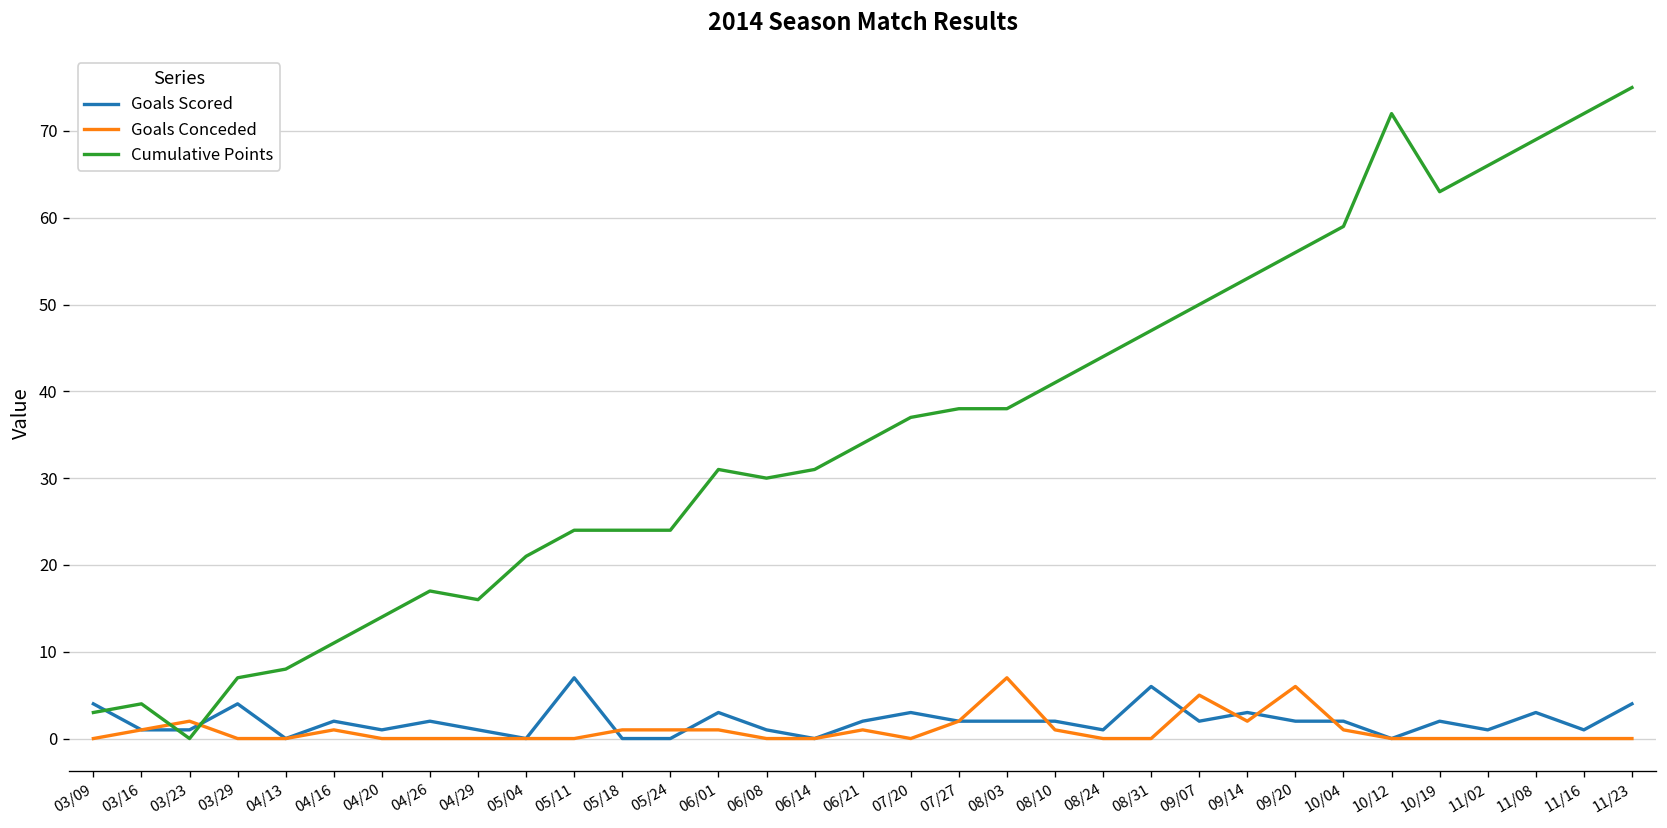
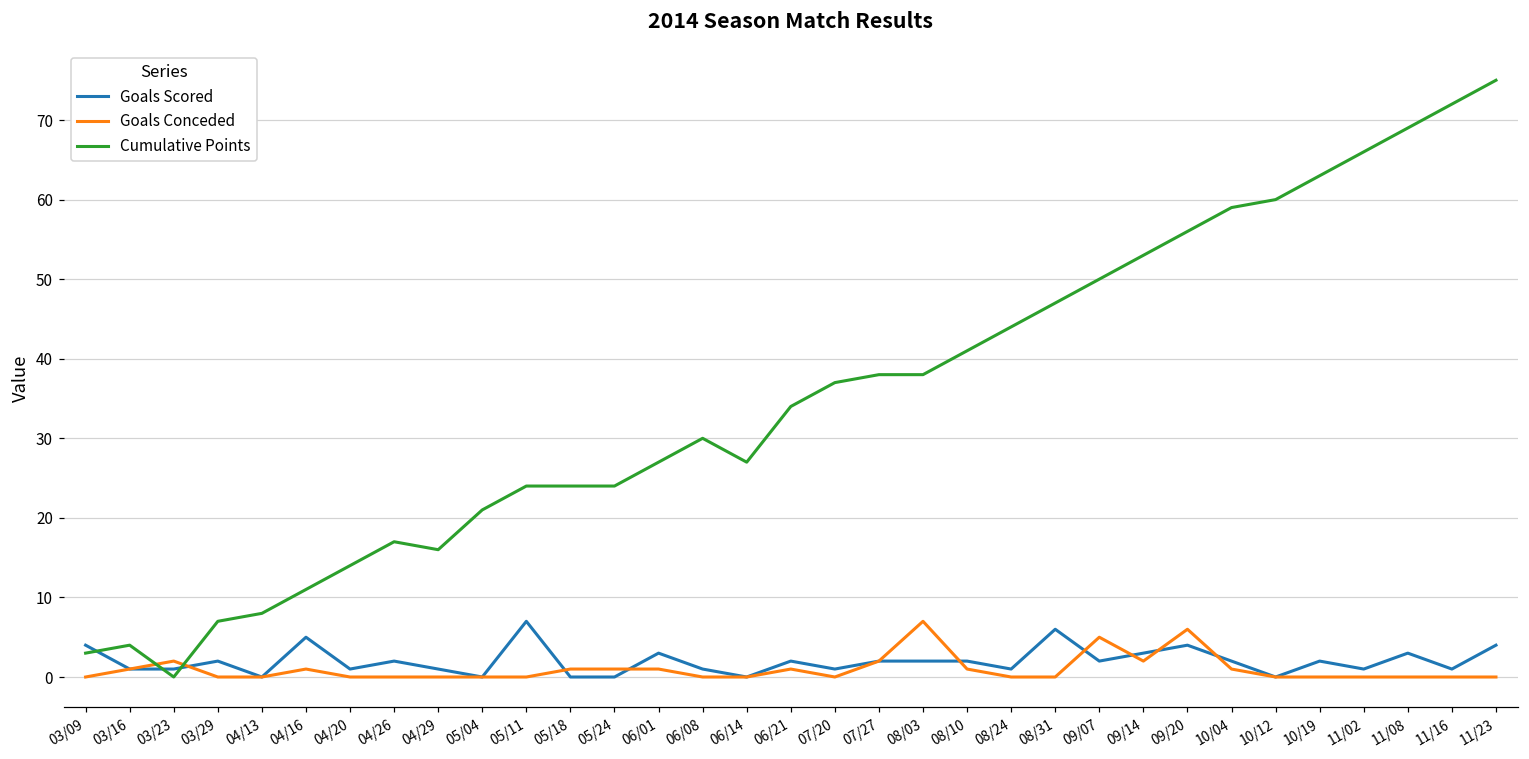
  {
    "Goals Scored": {
      "03/09": 4,
      "03/23": 1,
-     "03/29": 4,
-     "04/16": 2,
+     "03/29": 2,
+     "04/16": 5,
      "04/20": 1,
      "04/26": 2,
      "04/29": 1,
      "05/11": 7,
      "05/18": 0,
      "05/24": 0,
      "06/01": 3,
      "06/08": 1,
      "06/21": 2,
-     "07/20": 3,
+     "07/20": 1,
      "08/03": 2,
      "08/10": 2,
      "08/24": 1,
      "08/31": 6,
      "09/07": 2,
      "09/14": 3,
-     "09/20": 2,
+     "09/20": 4,
      "10/04": 2,
      "10/19": 2,
      "11/02": 1,
      "11/08": 3,
      "11/16": 1,
      "11/23": 4
    },
    "Goals Conceded": {
      "03/09": 0,
      "03/23": 2,
      "03/29": 0,
      "04/16": 1,
      "04/20": 0,
      "04/26": 0,
      "04/29": 0,
      "05/11": 0,
      "05/18": 1,
      "05/24": 1,
      "06/01": 1,
      "06/08": 0,
      "06/21": 1,
      "07/20": 0,
      "08/03": 7,
      "08/10": 1,
      "08/24": 0,
      "08/31": 0,
      "09/07": 5,
      "09/14": 2,
      "09/20": 6,
      "10/04": 1,
      "10/19": 0,
      "11/02": 0,
      "11/08": 0,
      "11/16": 0,
      "11/23": 0
    },
    "Cumulative Points": {
      "03/09": 3,
      "03/16": 4,
      "03/23": 0,
      "03/29": 7,
      "04/13": 8,
      "04/16": 11,
      "04/20": 14,
      "04/26": 17,
      "04/29": 16,
      "05/04": 21,
      "05/11": 24,
      "05/18": 24,
      "05/24": 24,
-     "06/01": 31,
+     "06/01": 27,
      "06/08": 30,
-     "06/14": 31,
+     "06/14": 27,
      "06/21": 34,
      "07/20": 37,
      "07/27": 38,
      "08/03": 38,
      "08/10": 41,
      "08/24": 44,
      "08/31": 47,
      "09/07": 50,
      "09/14": 53,
      "09/20": 56,
      "10/04": 59,
-     "10/12": 72,
+     "10/12": 60,
      "10/19": 63,
      "11/02": 66,
      "11/08": 69,
      "11/16": 72,
      "11/23": 75
    }
  }
